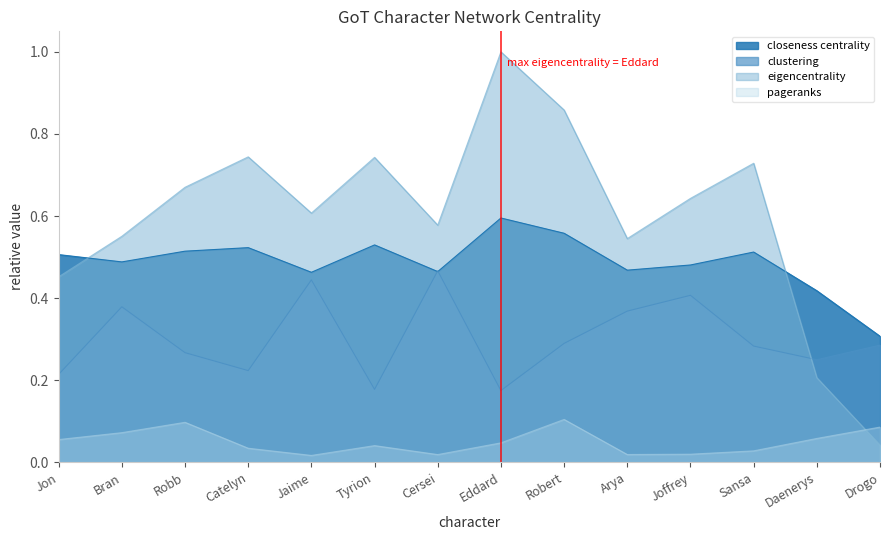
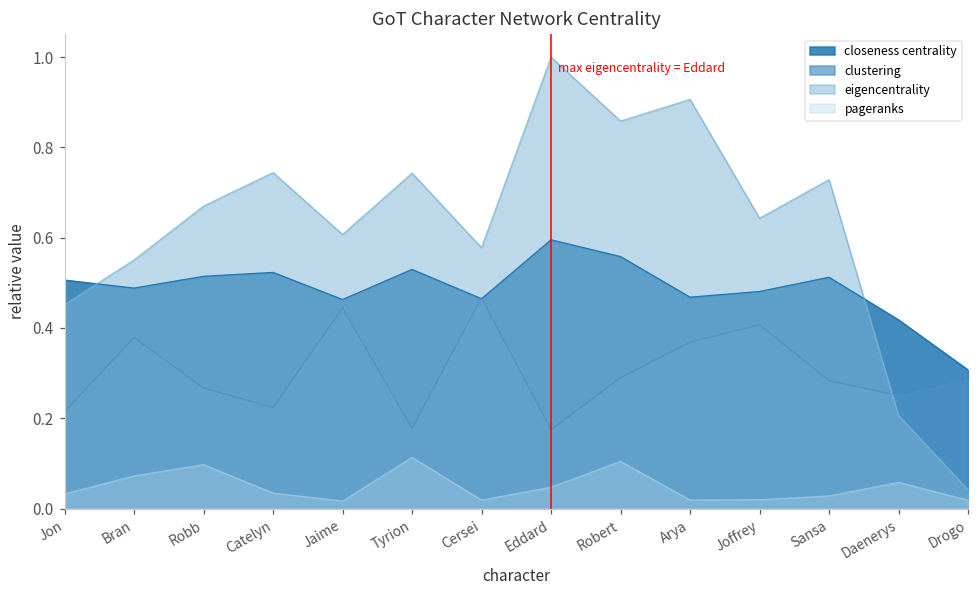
  {
    "eigencentrality": {
      "Jon": 0.45,
      "Bran": 0.55,
      "Robb": 0.67,
      "Catelyn": 0.74,
      "Jaime": 0.61,
      "Tyrion": 0.74,
      "Cersei": 0.58,
      "Eddard": 1.00,
      "Robert": 0.86,
-     "Arya": 0.55,
+     "Arya": 0.91,
      "Joffrey": 0.64,
      "Sansa": 0.73,
      "Daenerys": 0.21,
      "Drogo": 0.04
    },
    "pageranks": {
-     "Jon": 0.06,
+     "Jon": 0.03,
      "Bran": 0.07,
      "Robb": 0.10,
      "Catelyn": 0.03,
      "Jaime": 0.02,
-     "Tyrion": 0.04,
+     "Tyrion": 0.11,
      "Cersei": 0.02,
      "Eddard": 0.05,
      "Robert": 0.10,
      "Arya": 0.02,
      "Joffrey": 0.02,
      "Sansa": 0.03,
      "Daenerys": 0.06,
-     "Drogo": 0.09
+     "Drogo": 0.02
    }
  }
